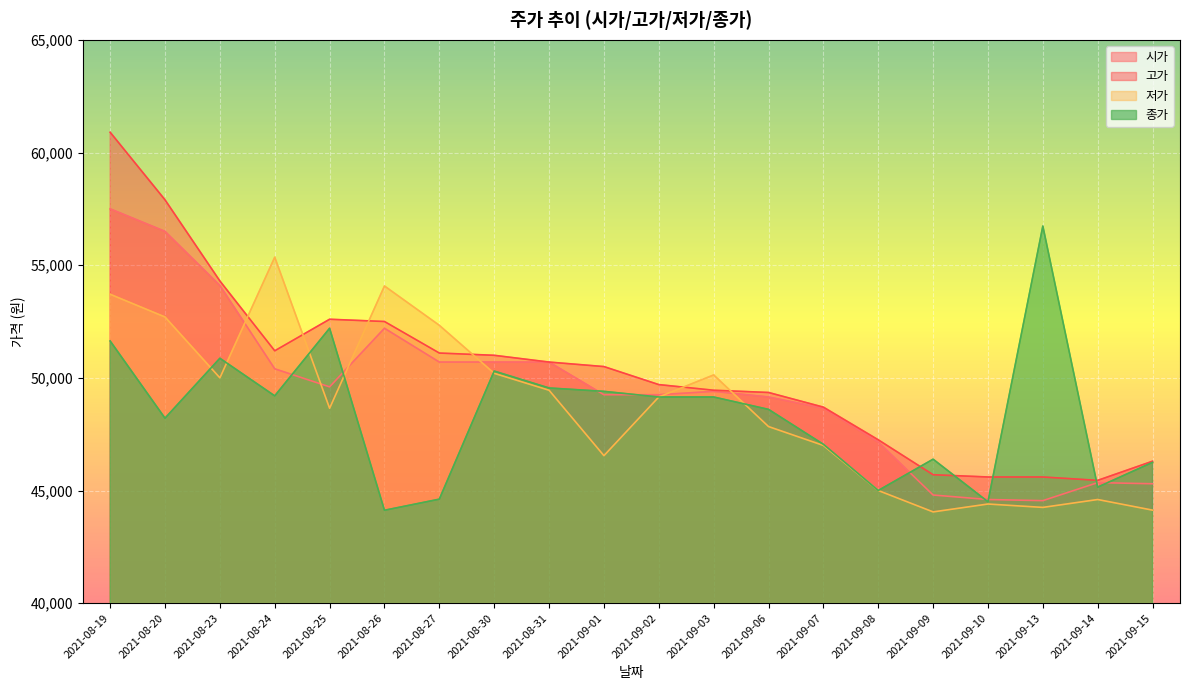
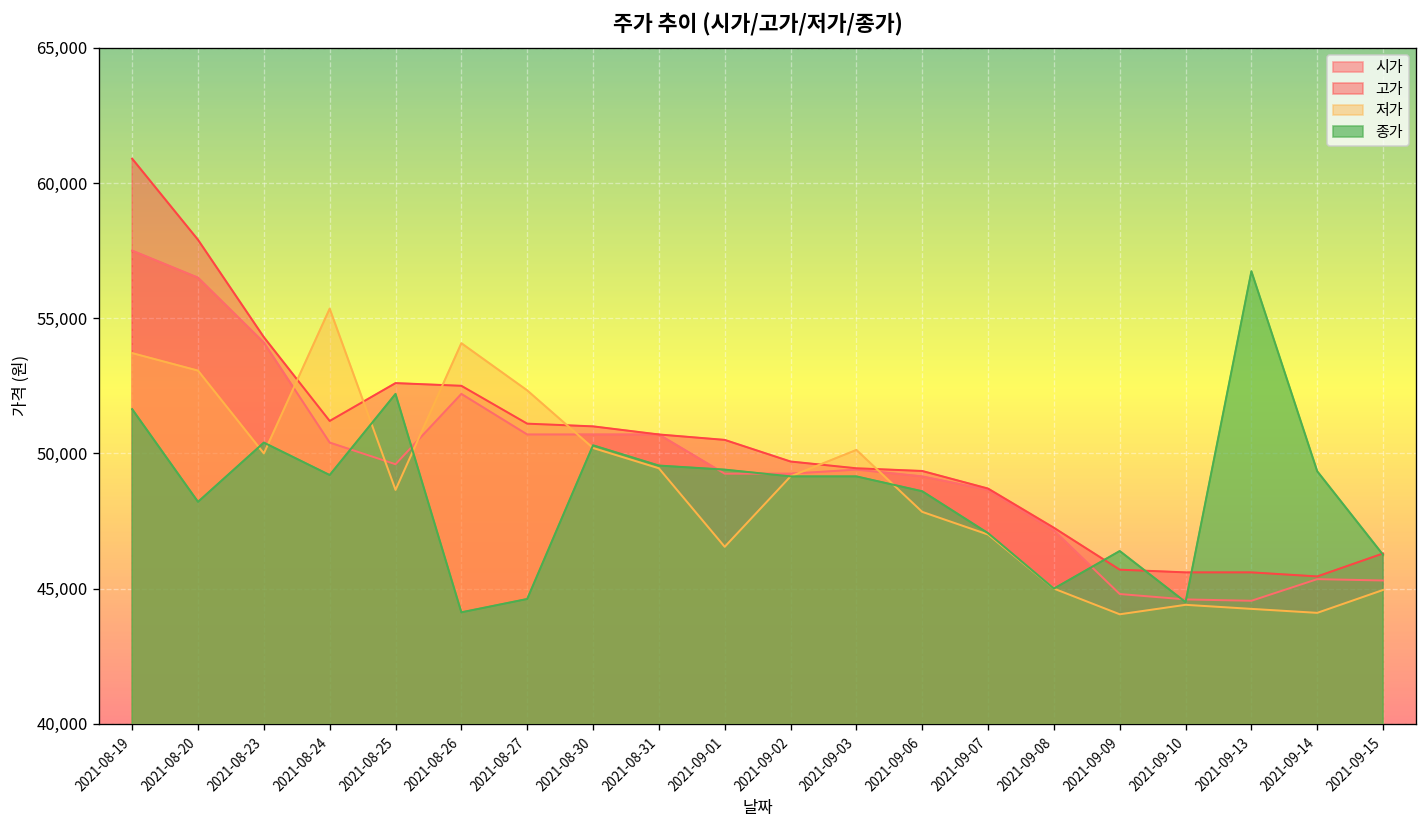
  {
    "저가": {
      "2021-08-19": "53,700",
-     "2021-08-20": "52,700",
+     "2021-08-20": "53,100",
      "2021-08-23": "50,000",
      "2021-08-24": "55,400",
      "2021-08-25": "48,700",
      "2021-08-26": "54,100",
      "2021-08-27": "52,300",
      "2021-09-01": "46,500",
      "2021-09-03": "50,100",
      "2021-09-06": "47,800",
      "2021-09-09": "44,100",
      "2021-09-13": "44,300",
-     "2021-09-14": "44,600",
-     "2021-09-15": "44,100"
+     "2021-09-14": "44,100",
+     "2021-09-15": "45,000"
    },
    "종가": {
      "2021-08-19": "51,600",
      "2021-08-20": "48,200",
-     "2021-08-23": "50,900",
+     "2021-08-23": "50,400",
      "2021-08-24": "49,200",
      "2021-08-25": "52,200",
      "2021-08-26": "44,100",
      "2021-08-27": "44,600",
      "2021-09-01": "49,400",
      "2021-09-03": "49,200",
      "2021-09-06": "48,600",
      "2021-09-09": "46,400",
      "2021-09-13": "56,700",
-     "2021-09-14": "45,200"
+     "2021-09-14": "49,300"
    }
  }
